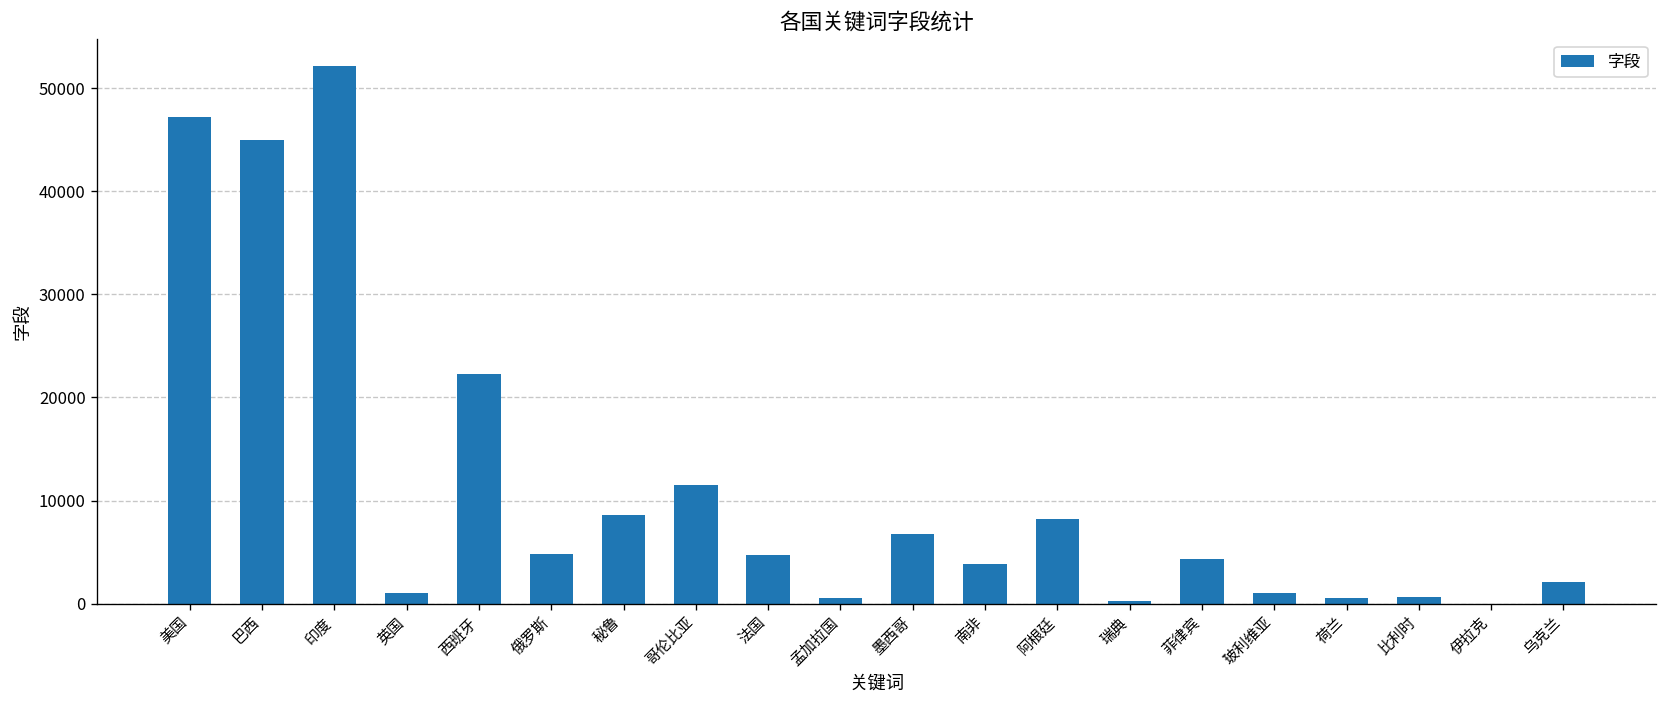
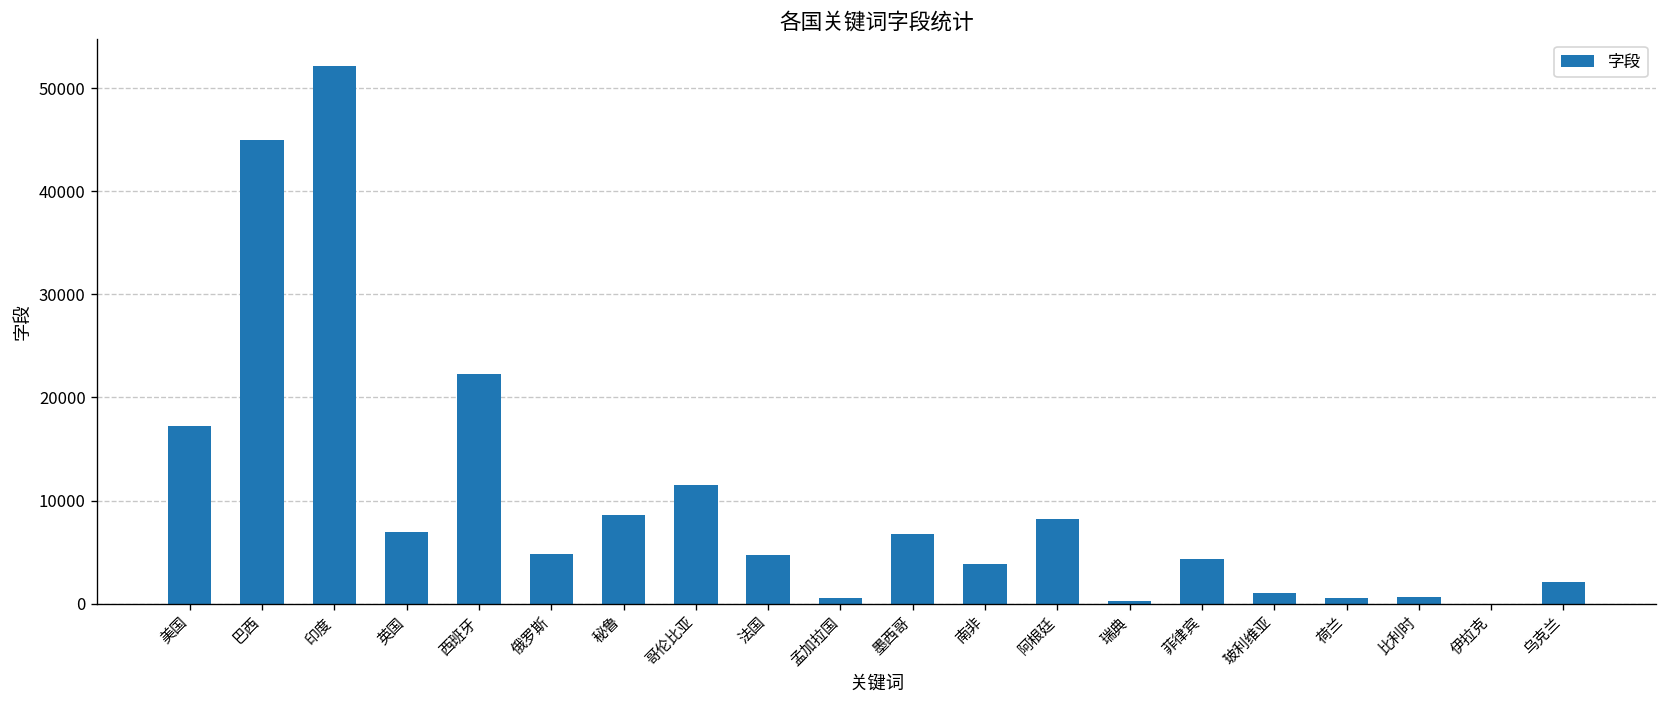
  {
-   "美国": 47000,
+   "美国": 17000,
    "巴西": 45000,
    "印度": 52000,
-   "英国": 1000,
+   "英国": 7000,
    "西班牙": 22000,
    "俄罗斯": 5000,
    "秘鲁": 9000,
    "哥伦比亚": 12000,
    "法国": 5000,
    "孟加拉国": 1000,
    "墨西哥": 7000,
    "南非": 4000,
    "阿根廷": 8000,
    "菲律宾": 4000,
    "玻利维亚": 1000,
    "荷兰": 1000,
    "比利时": 1000,
    "伊拉克": 0,
    "乌克兰": 2000
  }
